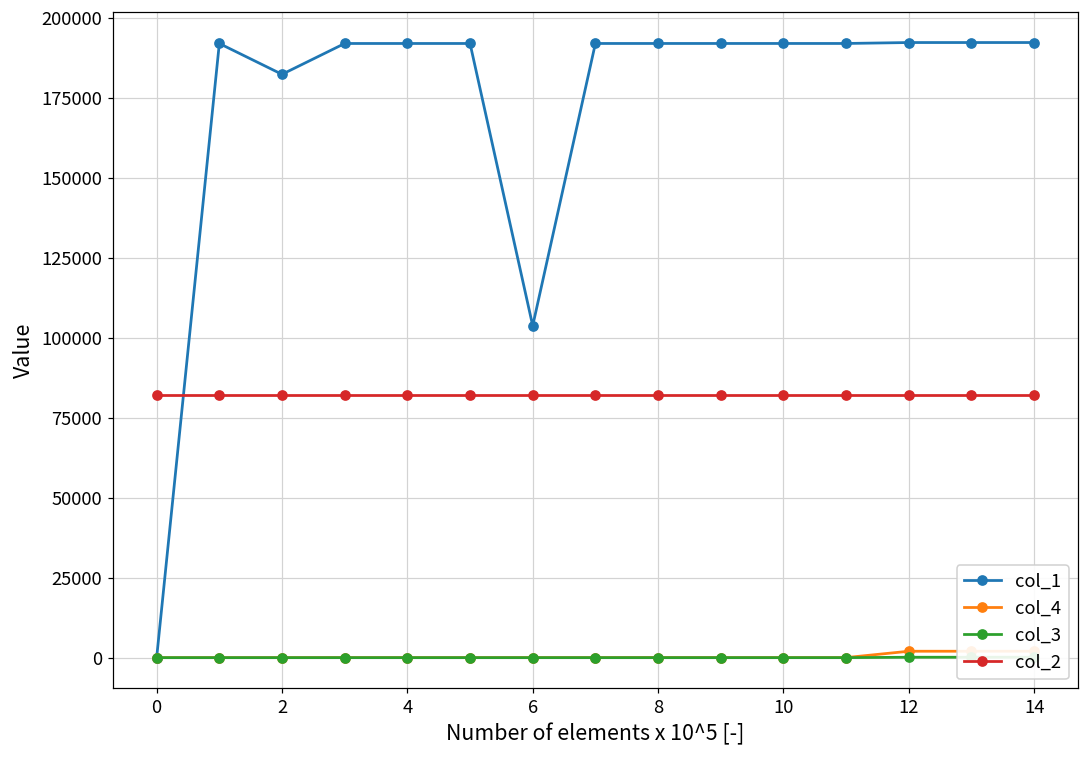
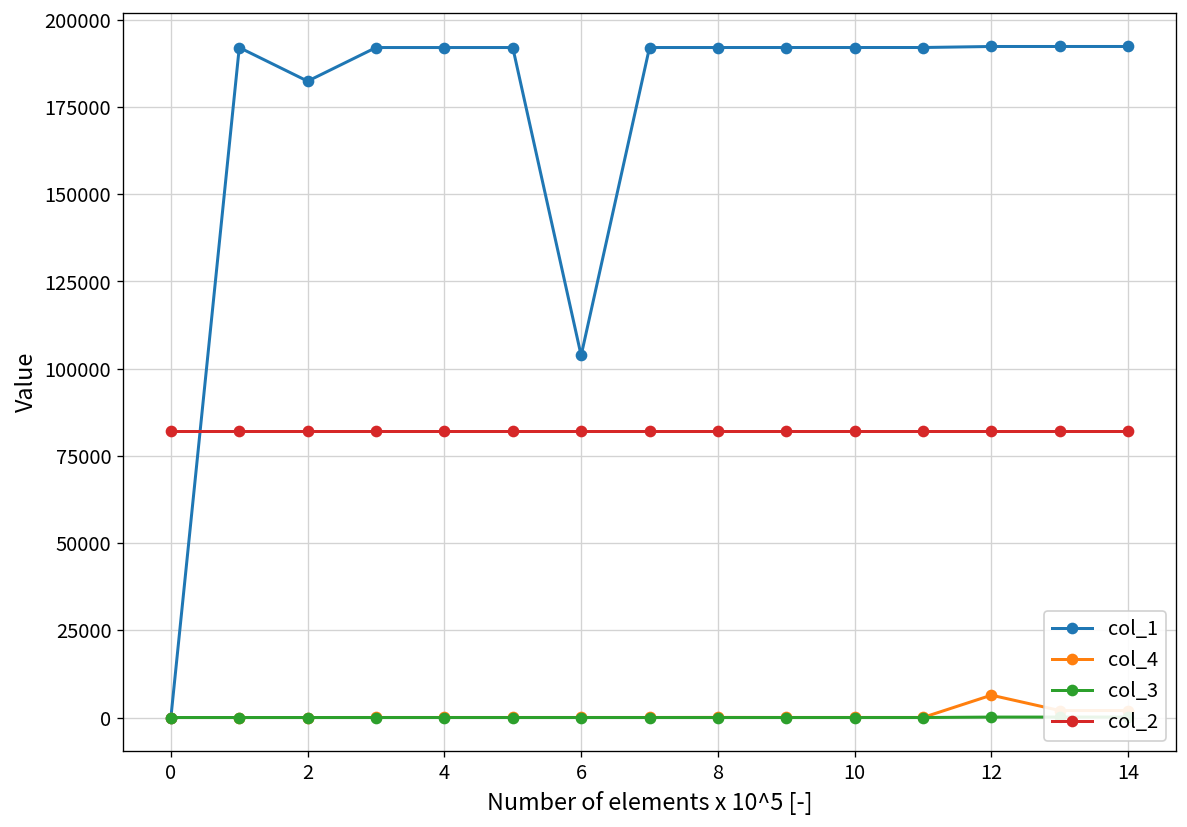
  {
    "col_1": {
      "2": 182000,
      "4": 192000,
      "6": 104000,
      "8": 192000,
      "10": 192000,
      "12": 192000,
      "14": 192000
    },
    "col_4": {
-     "12": 2000
+     "12": 6000
    },
    "col_3": {
      "12": 0
    },
    "col_2": {
      "0": 82000,
      "2": 82000,
      "4": 82000,
      "6": 82000,
      "8": 82000,
      "10": 82000,
      "12": 82000,
      "14": 82000
    }
  }
